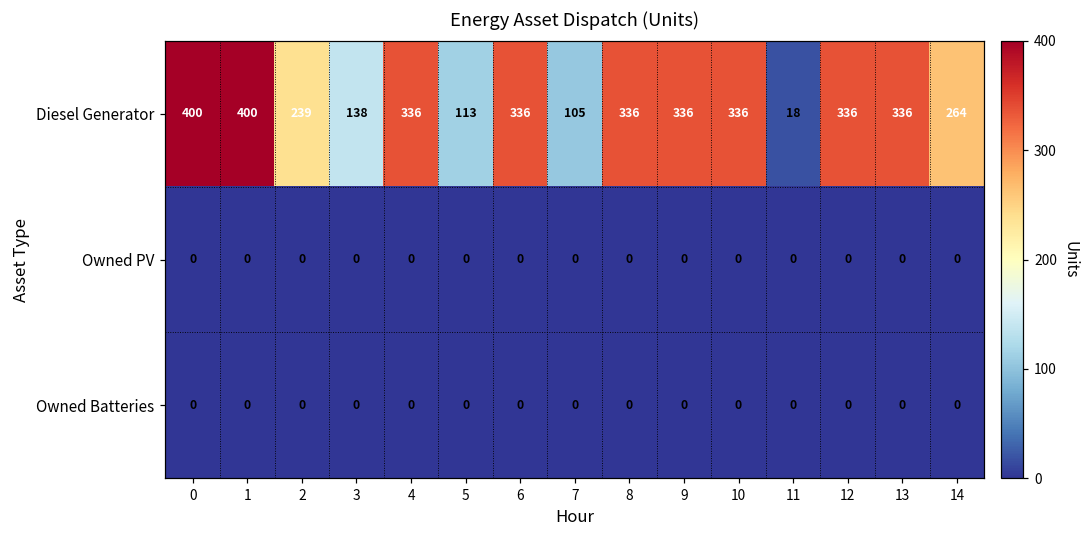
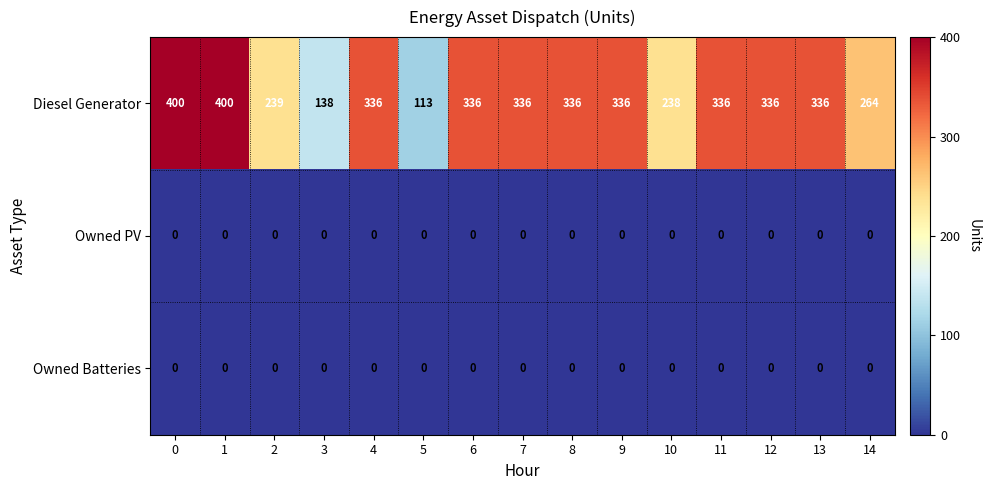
  {
    "Diesel Generator": {
      "0": 400,
      "1": 400,
      "2": 239,
      "3": 138,
      "4": 336,
      "5": 113,
      "6": 336,
-     "7": 105,
+     "7": 336,
      "8": 336,
      "9": 336,
-     "10": 336,
-     "11": 18,
+     "10": 238,
+     "11": 336,
      "12": 336,
      "13": 336,
      "14": 264
    },
    "Owned PV": {
      "0": 0,
      "1": 0,
      "2": 0,
      "3": 0,
      "4": 0,
      "5": 0,
      "6": 0,
      "7": 0,
      "8": 0,
      "9": 0,
      "10": 0,
      "11": 0,
      "12": 0,
      "13": 0,
      "14": 0
    },
    "Owned Batteries": {
      "0": 0,
      "1": 0,
      "2": 0,
      "3": 0,
      "4": 0,
      "5": 0,
      "6": 0,
      "7": 0,
      "8": 0,
      "9": 0,
      "10": 0,
      "11": 0,
      "12": 0,
      "13": 0,
      "14": 0
    }
  }
